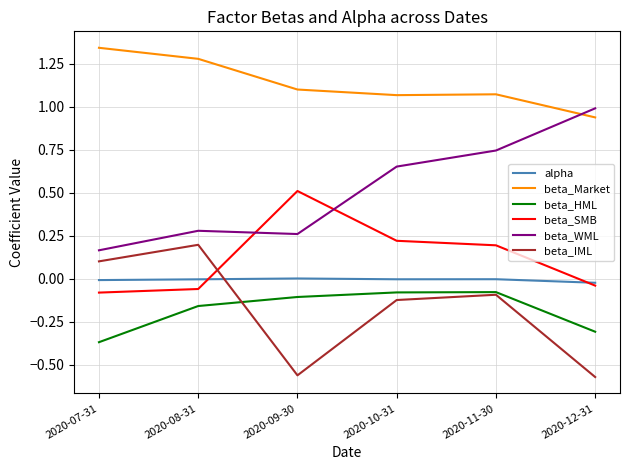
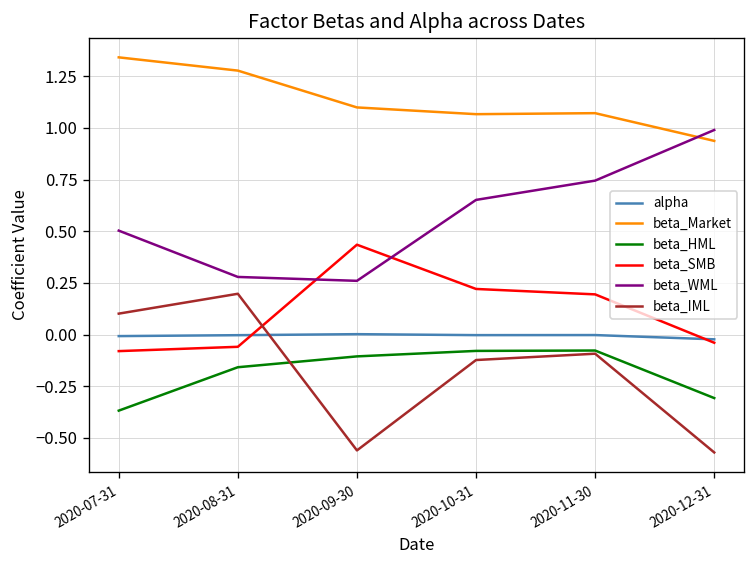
  {
    "alpha": {
      "2020-07-31": -0.01,
      "2020-08-31": 0.00,
      "2020-09-30": 0.00,
      "2020-10-31": 0.00,
      "2020-11-30": 0.00,
      "2020-12-31": -0.02
    },
    "beta_Market": {
      "2020-07-31": 1.34,
      "2020-08-31": 1.28,
      "2020-09-30": 1.10,
      "2020-10-31": 1.07,
      "2020-11-30": 1.07,
      "2020-12-31": 0.94
    },
    "beta_HML": {
      "2020-07-31": -0.37,
      "2020-08-31": -0.16,
      "2020-09-30": -0.11,
      "2020-10-31": -0.08,
      "2020-11-30": -0.08,
      "2020-12-31": -0.31
    },
    "beta_SMB": {
      "2020-07-31": -0.08,
      "2020-08-31": -0.06,
-     "2020-09-30": 0.51,
+     "2020-09-30": 0.43,
      "2020-10-31": 0.22,
      "2020-11-30": 0.19,
      "2020-12-31": -0.04
    },
    "beta_WML": {
-     "2020-07-31": 0.17,
+     "2020-07-31": 0.50,
      "2020-08-31": 0.28,
      "2020-09-30": 0.26,
      "2020-10-31": 0.65,
      "2020-11-30": 0.74,
      "2020-12-31": 0.99
    },
    "beta_IML": {
      "2020-07-31": 0.10,
      "2020-08-31": 0.20,
      "2020-09-30": -0.56,
      "2020-10-31": -0.12,
      "2020-11-30": -0.09,
      "2020-12-31": -0.57
    }
  }
